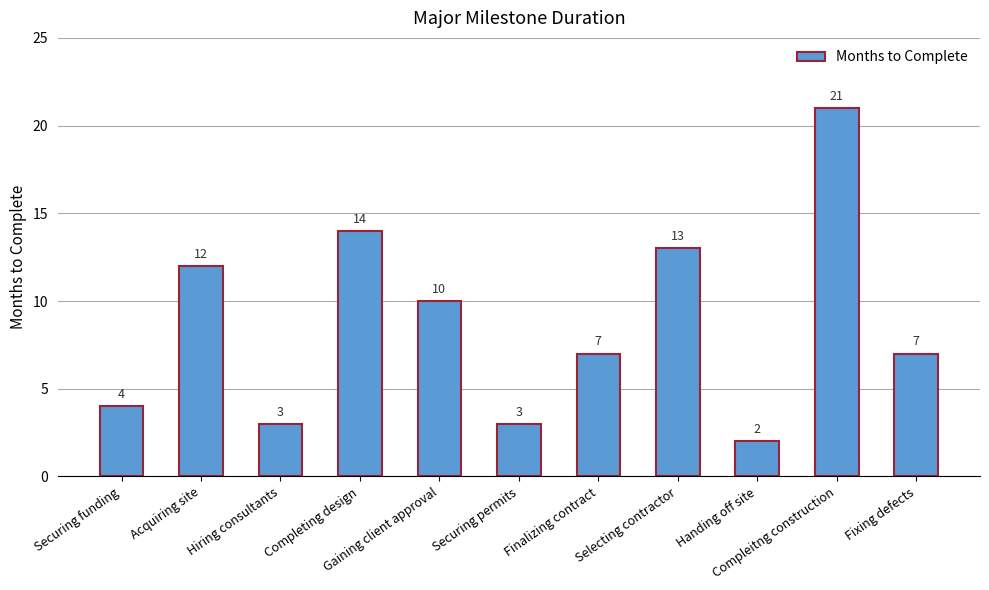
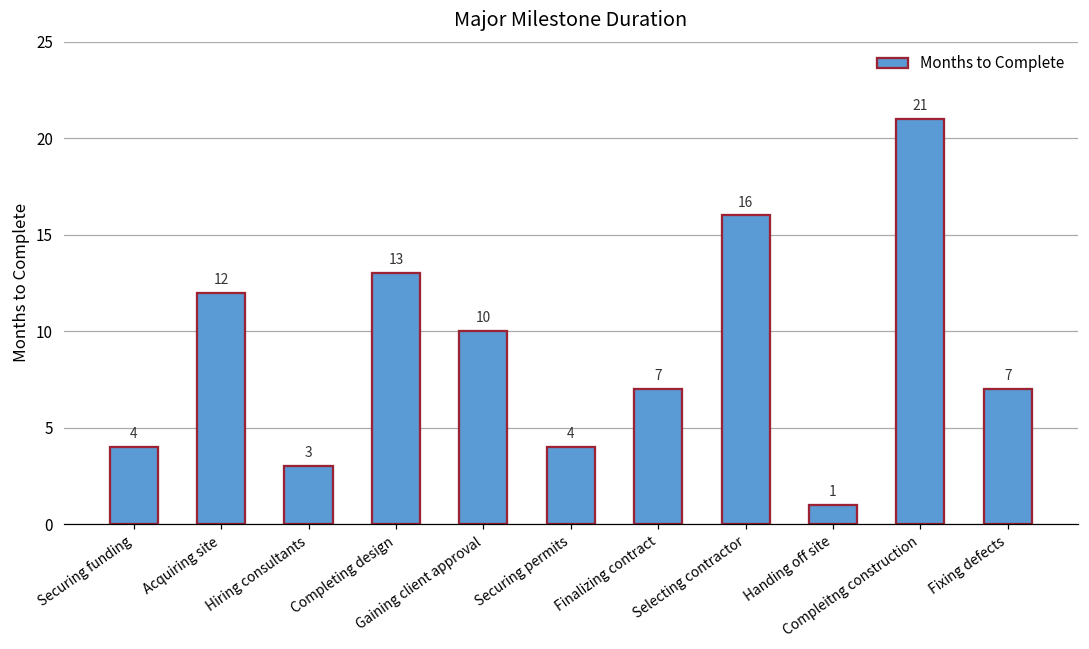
  {
    "Securing funding": 4,
    "Acquiring site": 12,
    "Hiring consultants": 3,
-   "Completing design": 14,
+   "Completing design": 13,
    "Gaining client approval": 10,
-   "Securing permits": 3,
+   "Securing permits": 4,
    "Finalizing contract": 7,
-   "Selecting contractor": 13,
-   "Handing off site": 2,
+   "Selecting contractor": 16,
+   "Handing off site": 1,
    "Compleitng construction": 21,
    "Fixing defects": 7
  }
